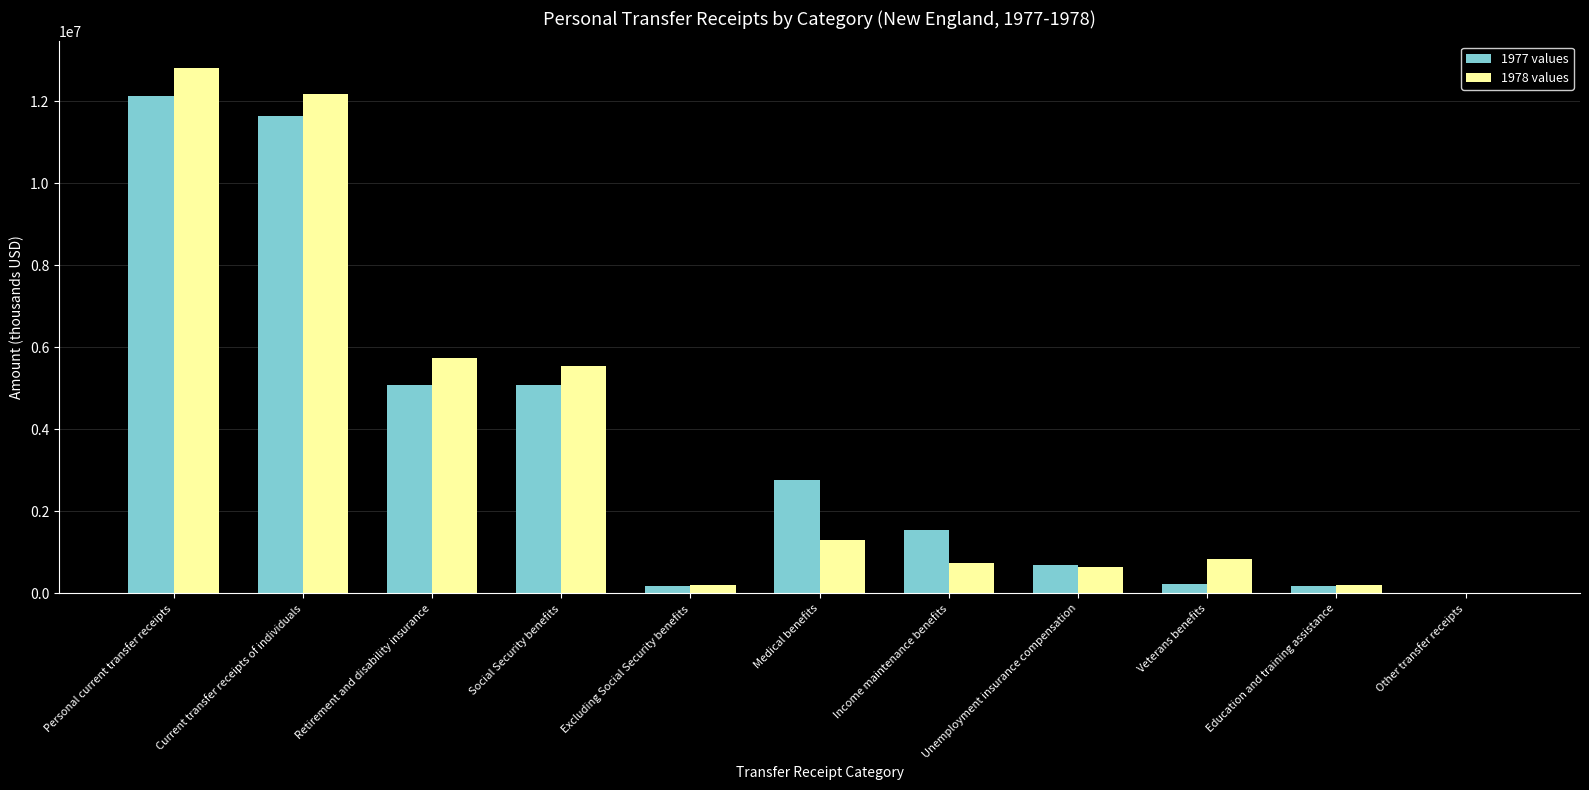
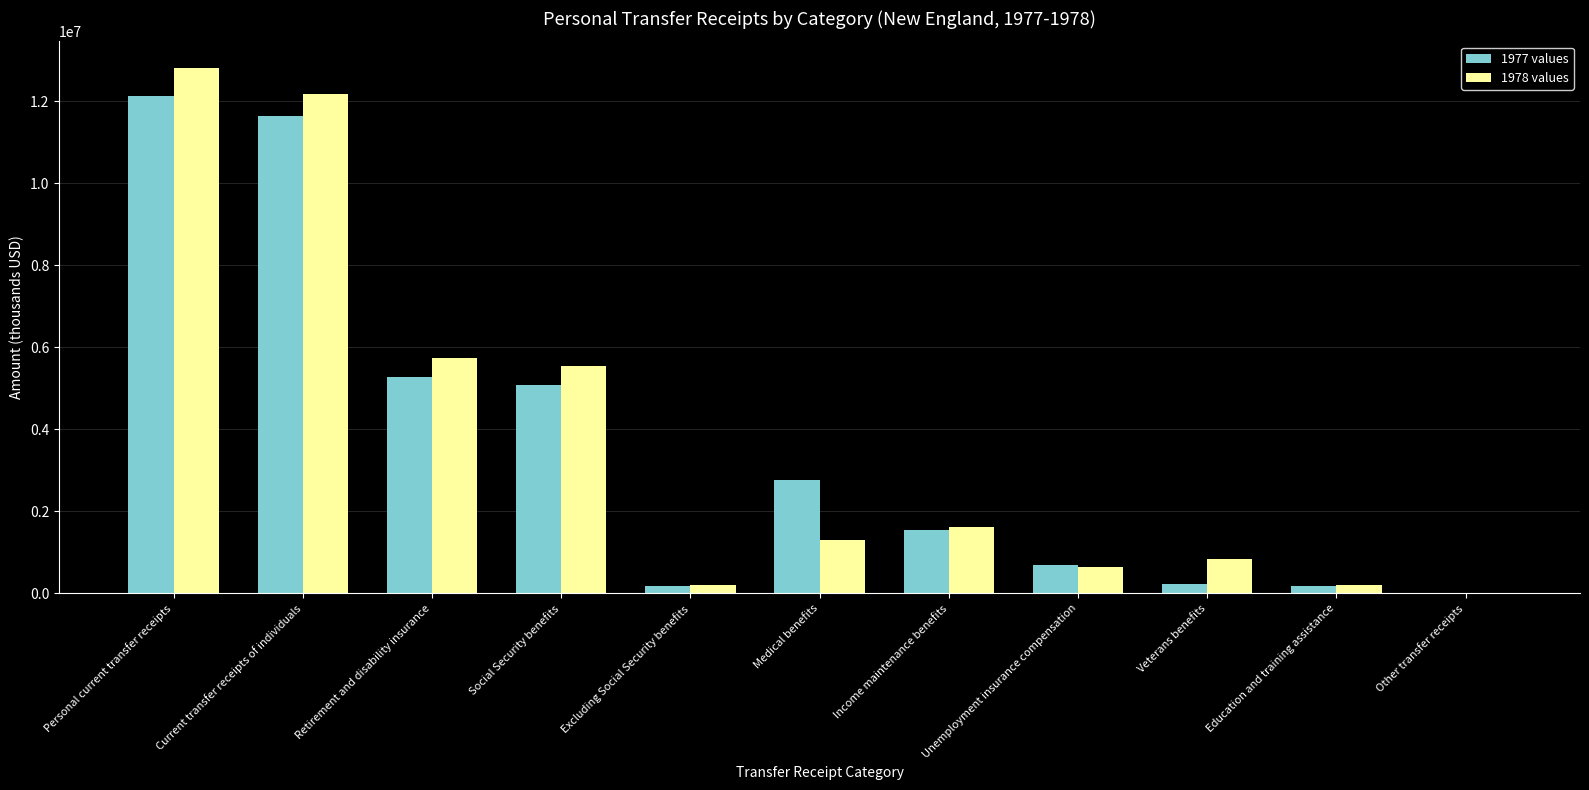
  {
    "1977 values": {
      "Personal current transfer receipts": 12100000,
      "Current transfer receipts of individuals": 11600000,
-     "Retirement and disability insurance": 5100000,
+     "Retirement and disability insurance": 5300000,
      "Social Security benefits": 5100000,
      "Excluding Social Security benefits": 200000,
      "Medical benefits": 2800000,
      "Income maintenance benefits": 1600000,
      "Unemployment insurance compensation": 700000,
      "Veterans benefits": 200000,
      "Education and training assistance": 200000
    },
    "1978 values": {
      "Personal current transfer receipts": 12800000,
      "Current transfer receipts of individuals": 12200000,
      "Retirement and disability insurance": 5700000,
      "Social Security benefits": 5500000,
      "Excluding Social Security benefits": 200000,
      "Medical benefits": 1300000,
-     "Income maintenance benefits": 700000,
+     "Income maintenance benefits": 1600000,
      "Unemployment insurance compensation": 600000,
      "Veterans benefits": 800000,
      "Education and training assistance": 200000
    }
  }
